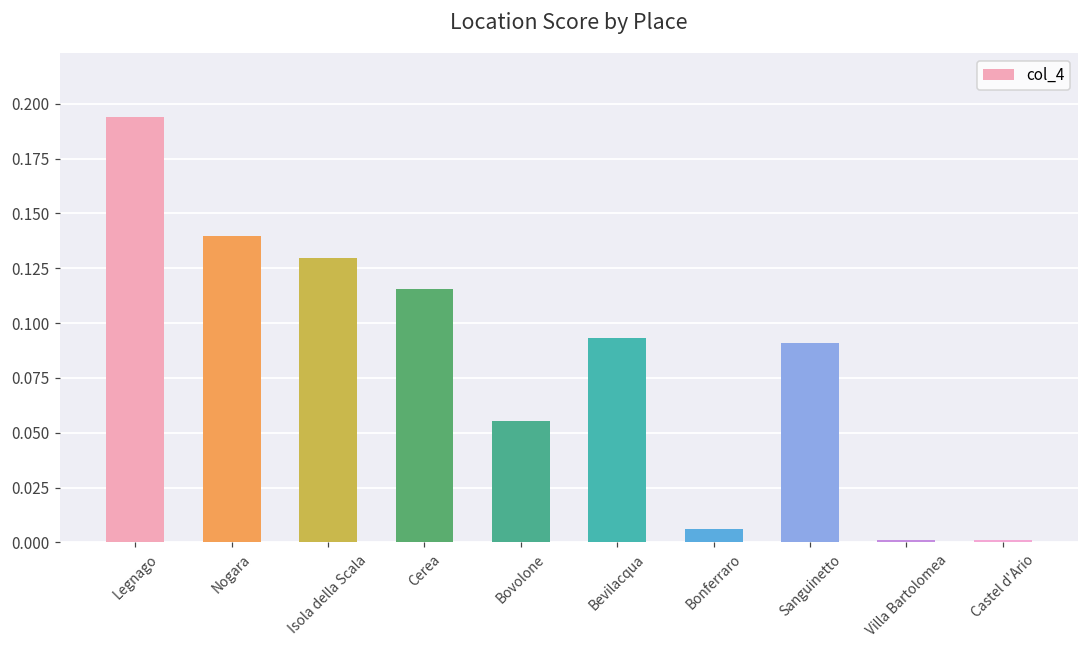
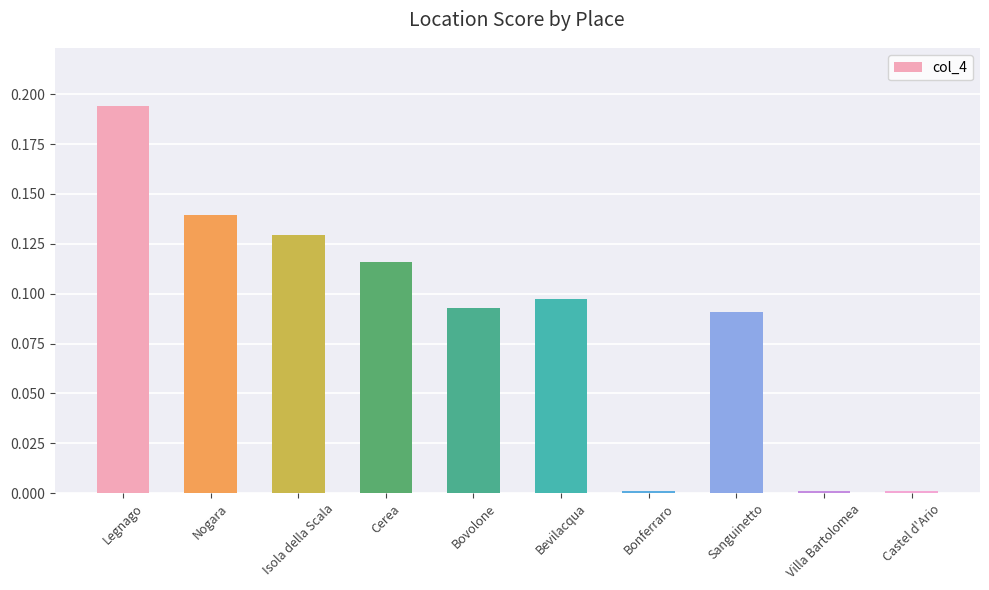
  {
    "Legnago": 0.194,
    "Nogara": 0.140,
    "Isola della Scala": 0.130,
    "Cerea": 0.116,
-   "Bovolone": 0.055,
-   "Bevilacqua": 0.093,
-   "Bonferraro": 0.006,
+   "Bovolone": 0.093,
+   "Bevilacqua": 0.098,
+   "Bonferraro": 0.001,
    "Sanguinetto": 0.091
  }
